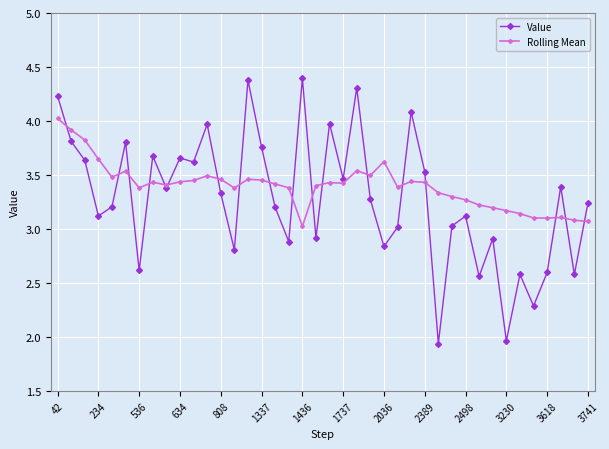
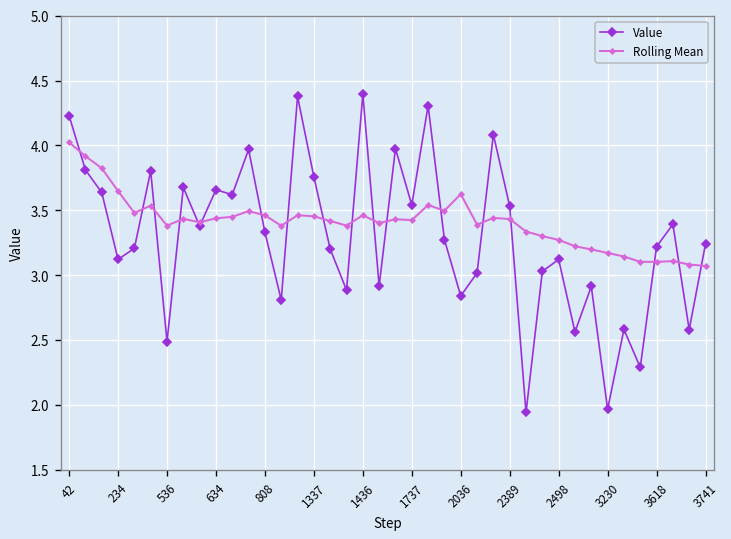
  {
    "Value": {
      "42": 4.23,
      "234": 3.12,
-     "536": 2.62,
+     "536": 2.49,
      "634": 3.66,
      "808": 3.33,
      "1337": 3.76,
      "1436": 4.40,
-     "1737": 3.46,
+     "1737": 3.54,
      "2036": 2.84,
      "2389": 3.53,
      "2498": 3.12,
      "3230": 1.96,
-     "3618": 2.60,
+     "3618": 3.22,
      "3741": 3.24
    },
    "Rolling Mean": {
      "42": 4.02,
      "234": 3.65,
      "536": 3.38,
      "634": 3.44,
      "808": 3.46,
      "1337": 3.45,
-     "1436": 3.02,
+     "1436": 3.46,
      "1737": 3.42,
      "2036": 3.62,
      "2389": 3.43,
      "2498": 3.27,
      "3230": 3.17,
      "3618": 3.10,
      "3741": 3.07
    }
  }
